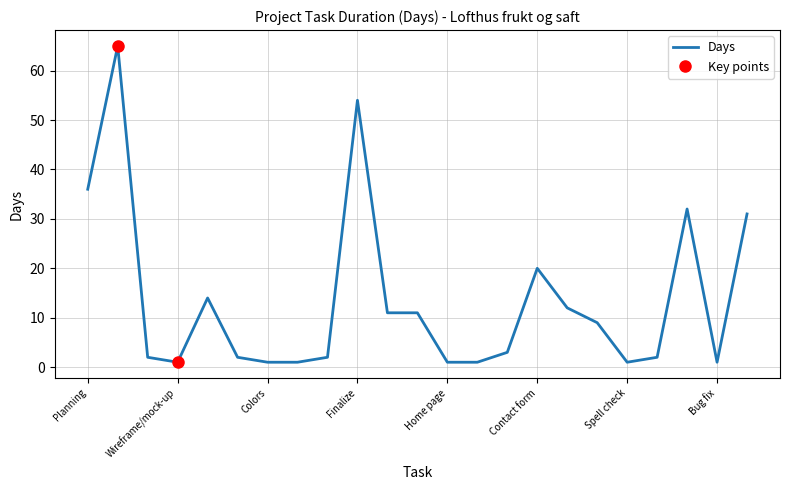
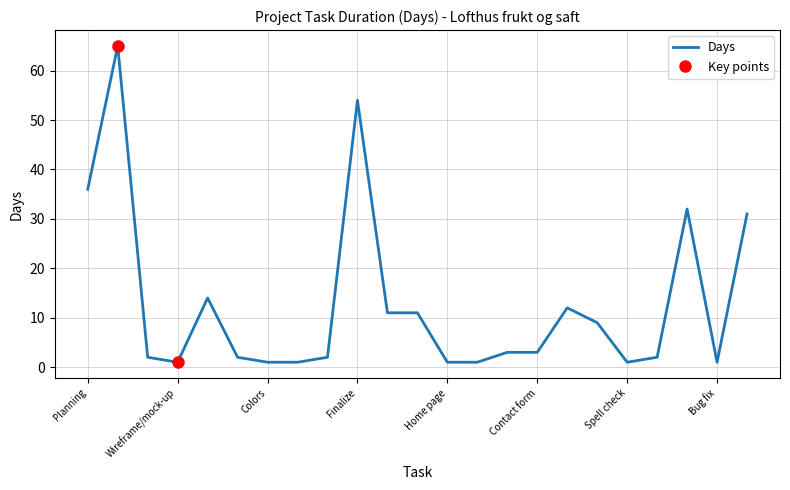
  {
    "Days": {
      "Planning": 36,
      "Colors": 1,
      "Finalize": 54,
      "Home page": 1,
-     "Contact form": 20,
+     "Contact form": 3,
      "Spell check": 1,
      "Bug fix": 1
    }
  }
